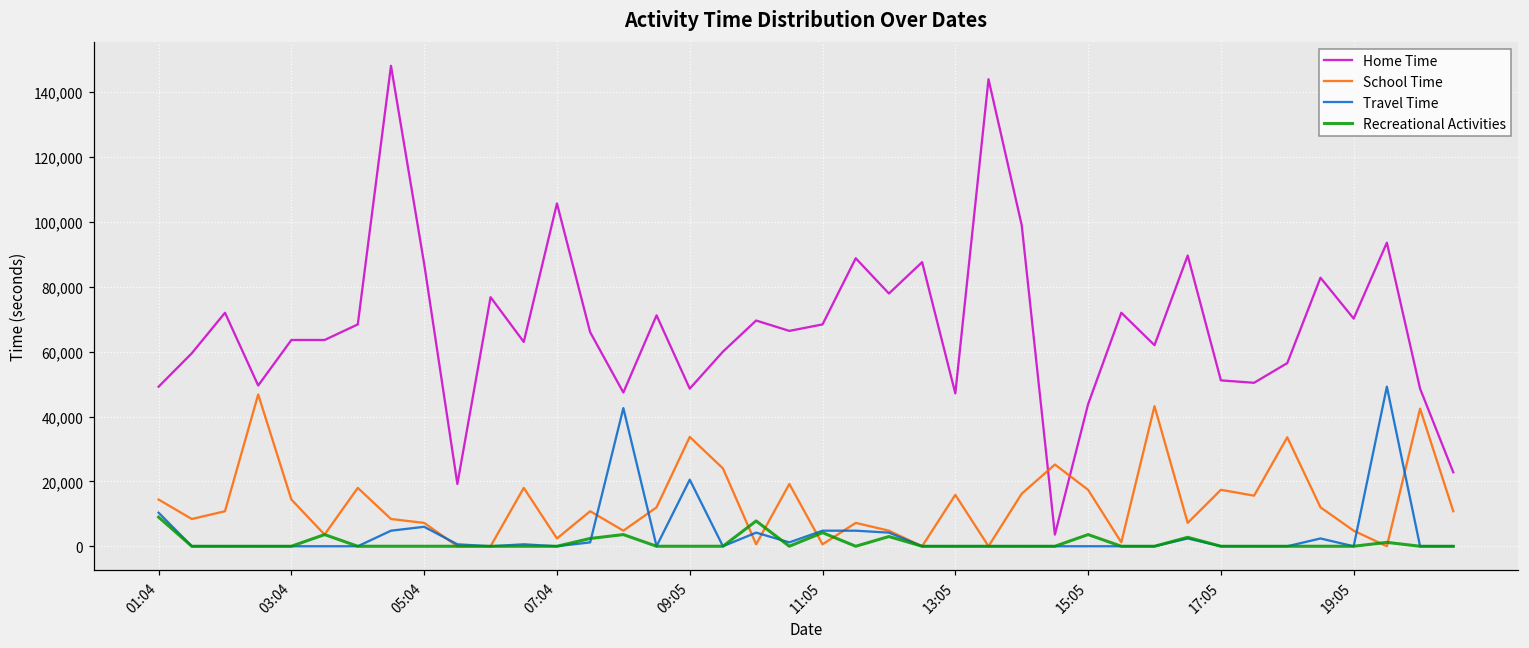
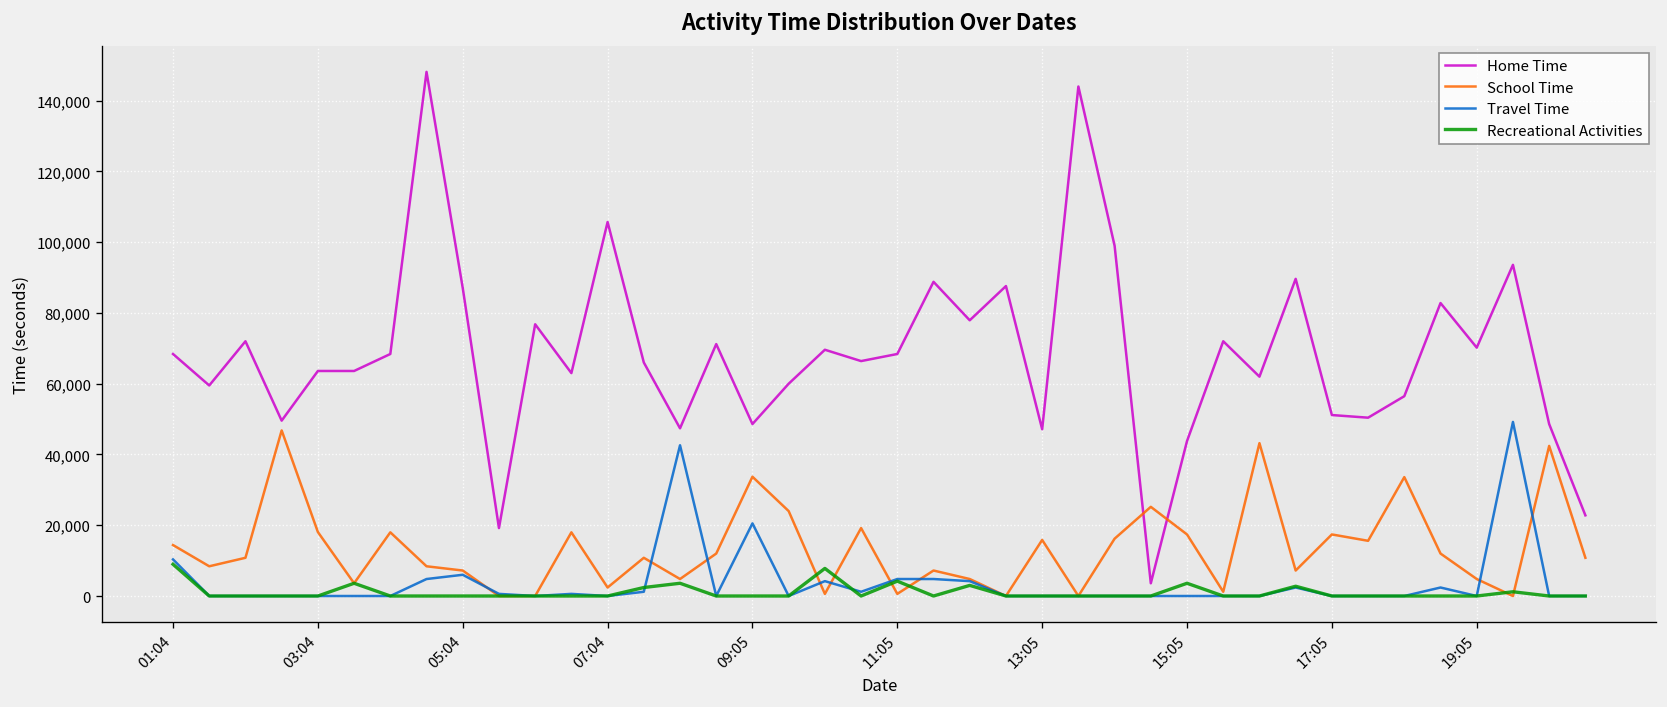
  {
    "Home Time": {
-     "01:04": "49,000",
+     "01:04": "68,000",
      "03:04": "64,000",
      "05:04": "87,000",
      "07:04": "106,000",
      "09:05": "49,000",
      "11:05": "68,000",
      "13:05": "47,000",
      "15:05": "44,000",
      "17:05": "51,000",
      "19:05": "70,000"
    },
    "School Time": {
      "01:04": "14,000",
-     "03:04": "14,000",
+     "03:04": "18,000",
      "05:04": "7,000",
      "07:04": "2,000",
      "09:05": "34,000",
      "11:05": "1,000",
      "13:05": "16,000",
      "15:05": "17,000",
      "17:05": "17,000",
      "19:05": "5,000"
    },
    "Travel Time": {
      "01:04": "10,000",
      "05:04": "6,000",
      "09:05": "21,000",
      "15:05": "0"
    },
    "Recreational Activities": {
      "01:04": "9,000",
      "05:04": "0",
      "09:05": "0",
      "15:05": "4,000"
    }
  }
